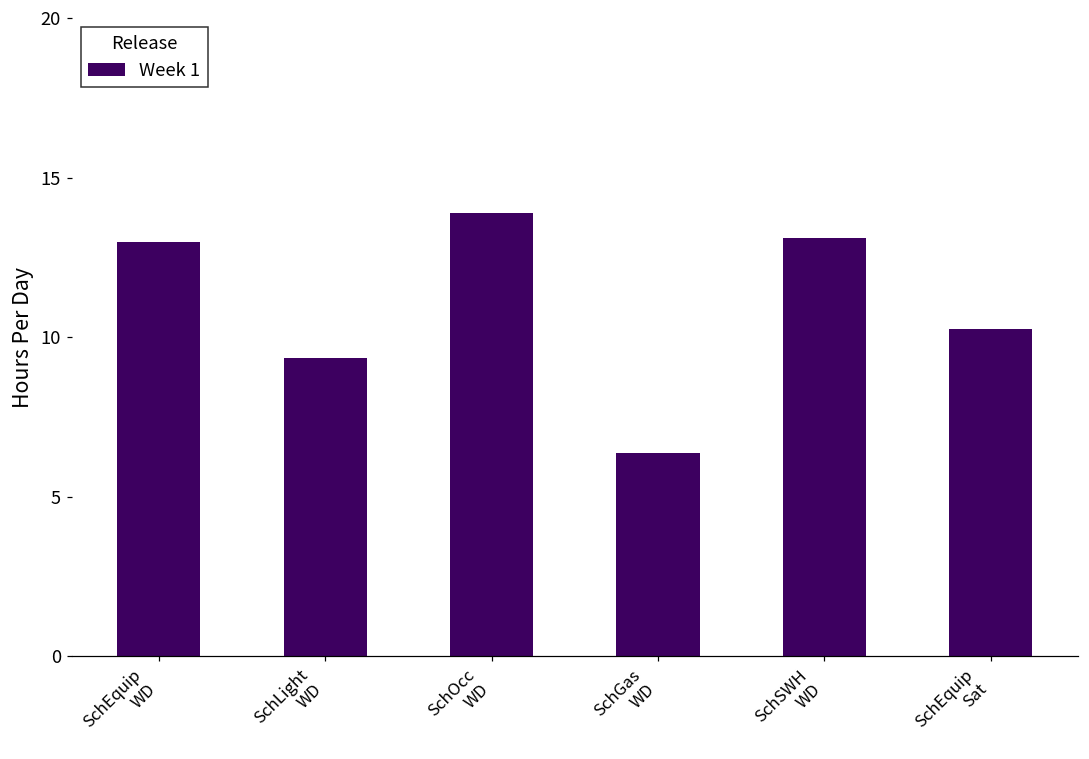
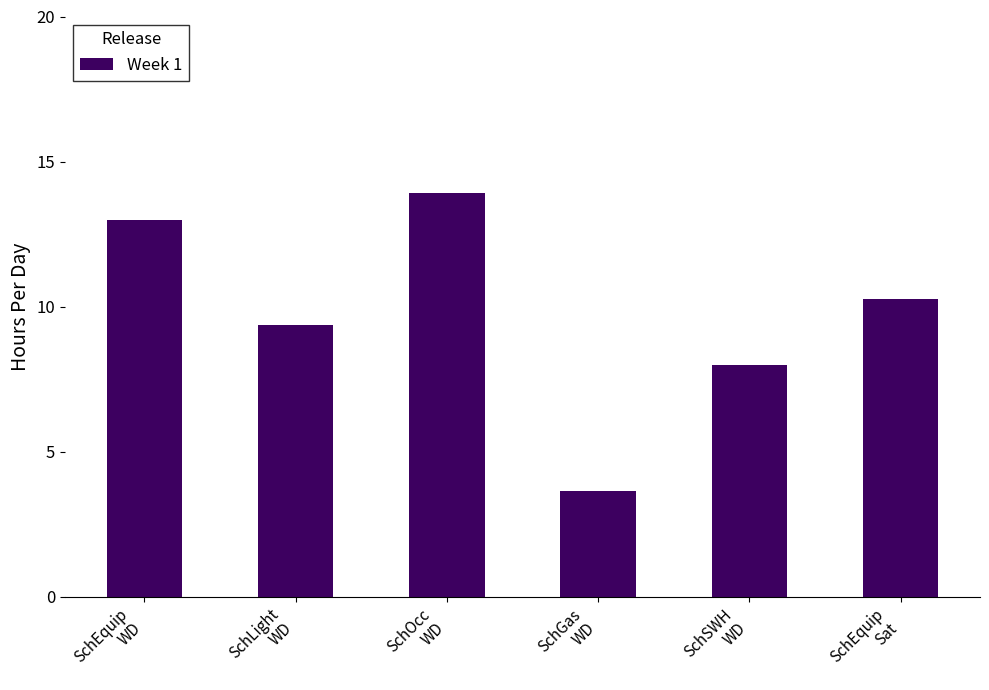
  {
    "SchEquip WD": 13.0,
    "SchLight WD": 9.4,
    "SchOcc WD": 13.9,
-   "SchGas WD": 6.4,
-   "SchSWH WD": 13.1,
+   "SchGas WD": 3.7,
+   "SchSWH WD": 8.0,
    "SchEquip Sat": 10.3
  }
